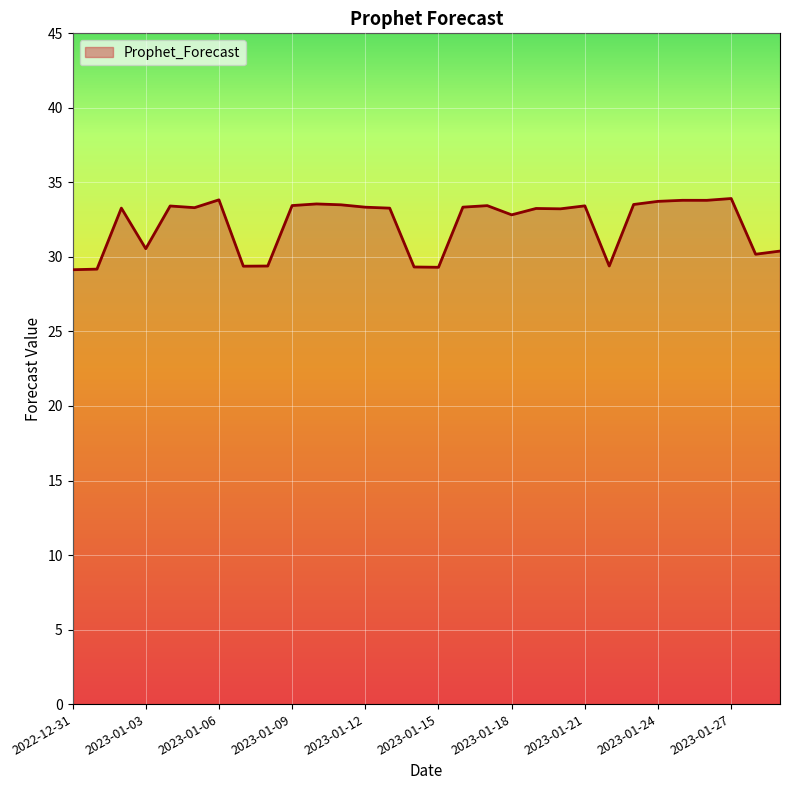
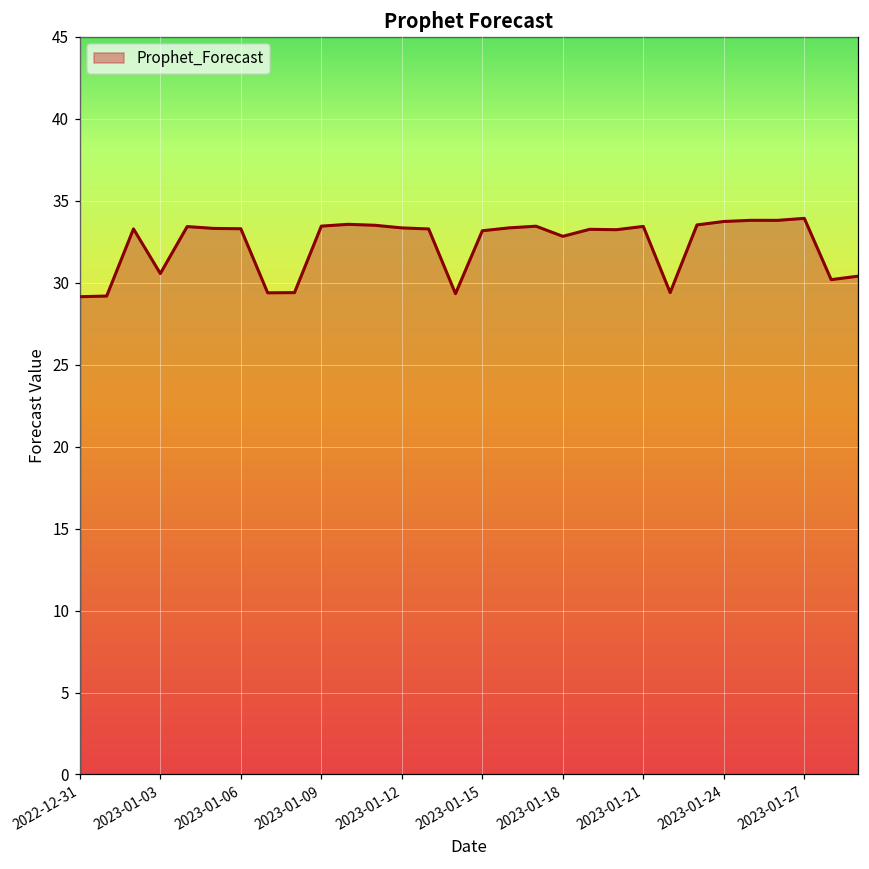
  {
    "2022-12-31": 29.1,
    "2023-01-03": 30.6,
-   "2023-01-06": 33.8,
+   "2023-01-06": 33.3,
    "2023-01-09": 33.4,
    "2023-01-12": 33.3,
-   "2023-01-15": 29.3,
+   "2023-01-15": 33.2,
    "2023-01-18": 32.8,
    "2023-01-21": 33.4,
    "2023-01-24": 33.7,
    "2023-01-27": 33.9
  }
